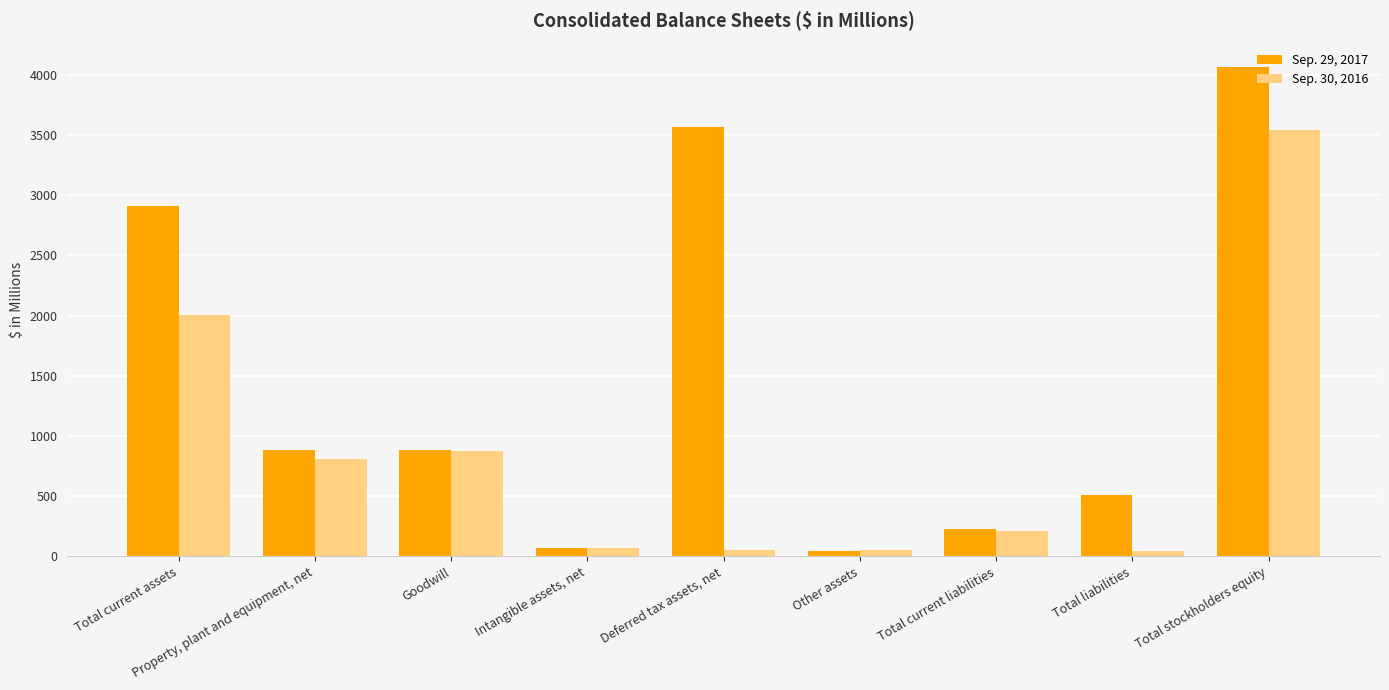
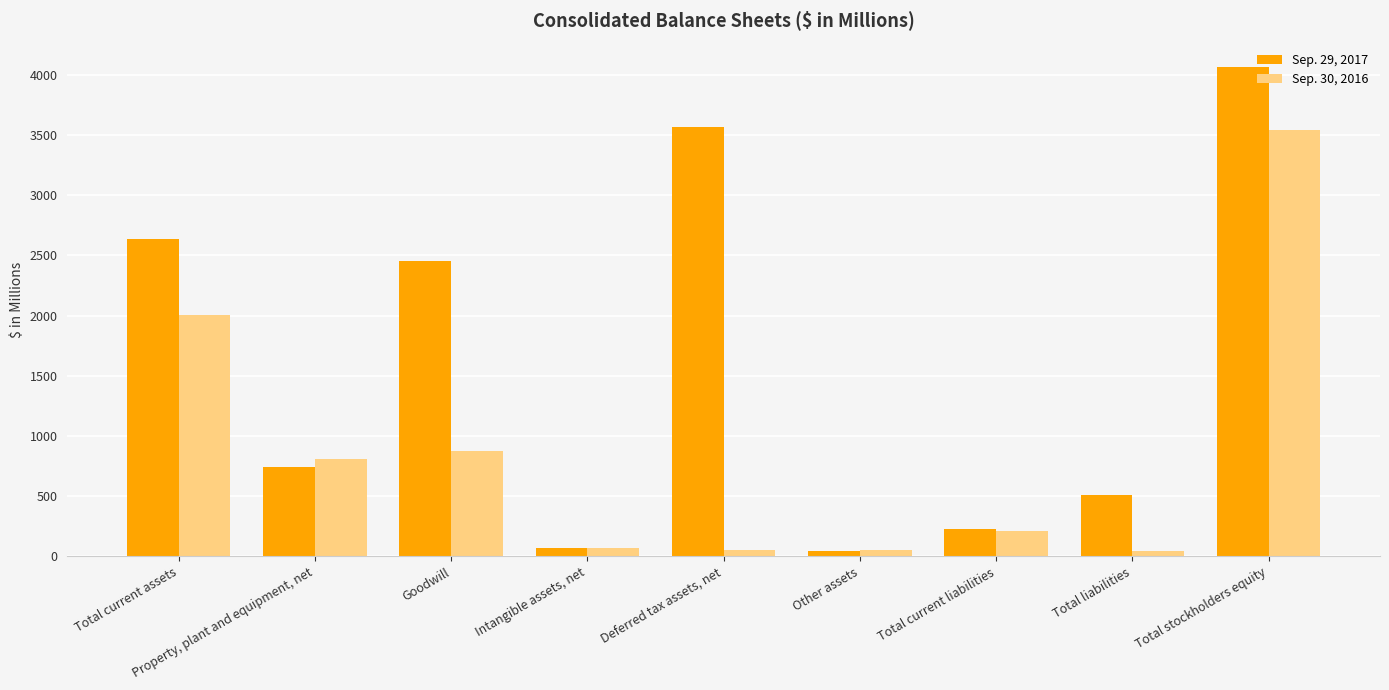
  {
    "Sep. 29, 2017": {
-     "Total current assets": 2910,
-     "Property, plant and equipment, net": 880,
-     "Goodwill": 880,
+     "Total current assets": 2630,
+     "Property, plant and equipment, net": 750,
+     "Goodwill": 2450,
      "Intangible assets, net": 70,
      "Deferred tax assets, net": 3570,
      "Other assets": 40,
      "Total current liabilities": 230,
      "Total liabilities": 510,
      "Total stockholders equity": 4070
    },
    "Sep. 30, 2016": {
      "Total current assets": 2000,
      "Property, plant and equipment, net": 810,
      "Goodwill": 870,
      "Intangible assets, net": 70,
      "Deferred tax assets, net": 50,
      "Other assets": 50,
      "Total current liabilities": 210,
      "Total liabilities": 40,
      "Total stockholders equity": 3540
    }
  }
